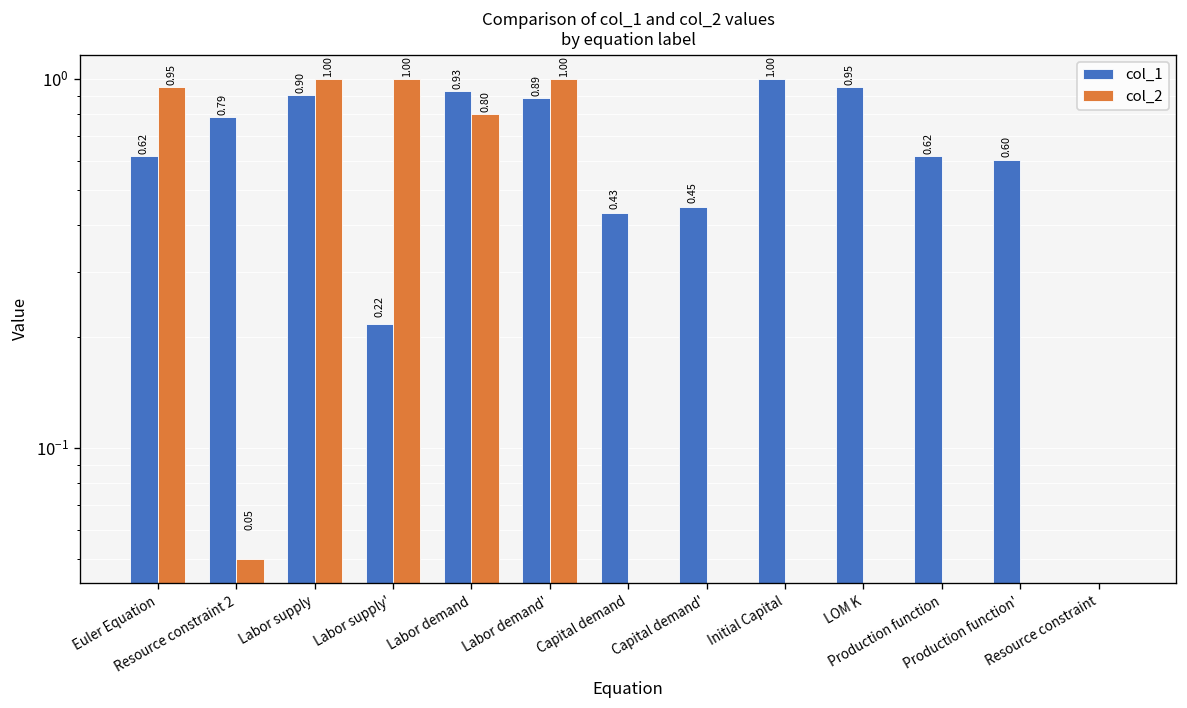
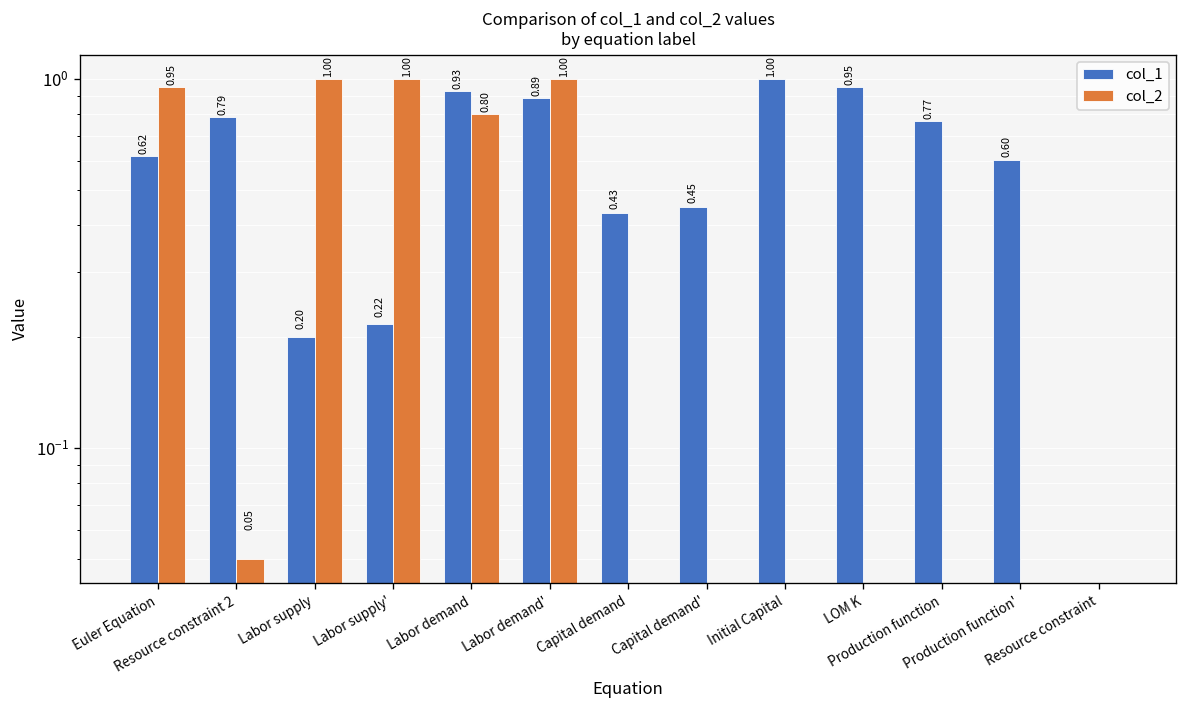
  {
    "col_1": {
      "Euler Equation": 0.62,
      "Resource constraint 2": 0.79,
-     "Labor supply": 0.90,
+     "Labor supply": 0.20,
      "Labor supply'": 0.22,
      "Labor demand": 0.93,
      "Labor demand'": 0.89,
      "Capital demand": 0.43,
      "Capital demand'": 0.45,
      "Initial Capital": 1.00,
      "LOM K": 0.95,
-     "Production function": 0.62,
+     "Production function": 0.77,
      "Production function'": 0.60
    },
    "col_2": {
      "Euler Equation": 0.95,
      "Resource constraint 2": 0.05,
      "Labor supply": 1.00,
      "Labor supply'": 1.00,
      "Labor demand": 0.80,
      "Labor demand'": 1.00
    }
  }
